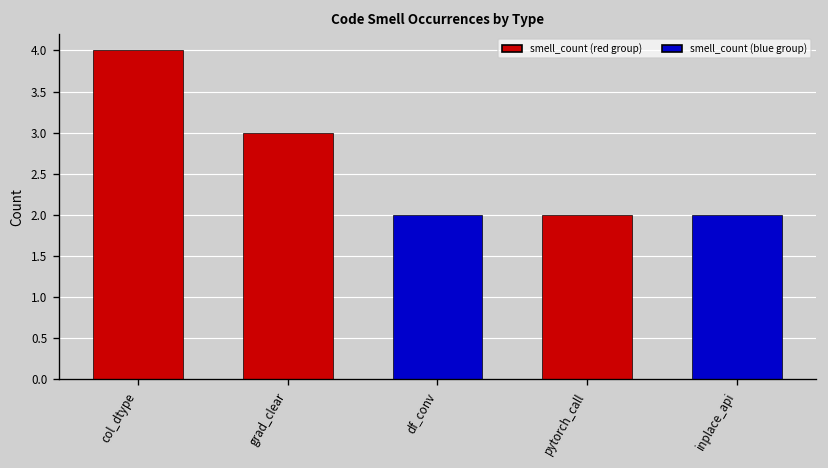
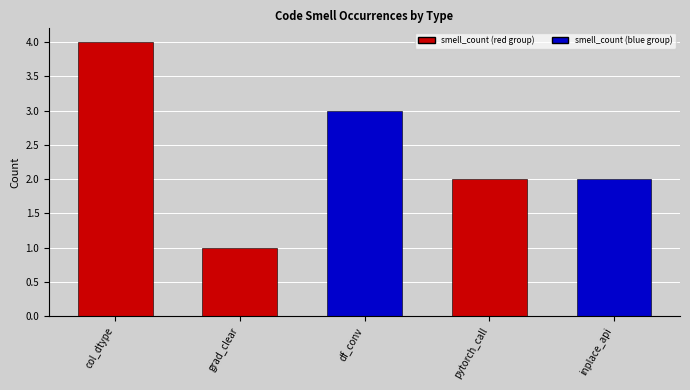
  {
    "col_dtype": 4,
-   "grad_clear": 3,
-   "df_conv": 2,
+   "grad_clear": 1,
+   "df_conv": 3,
    "pytorch_call": 2,
    "inplace_api": 2
  }
